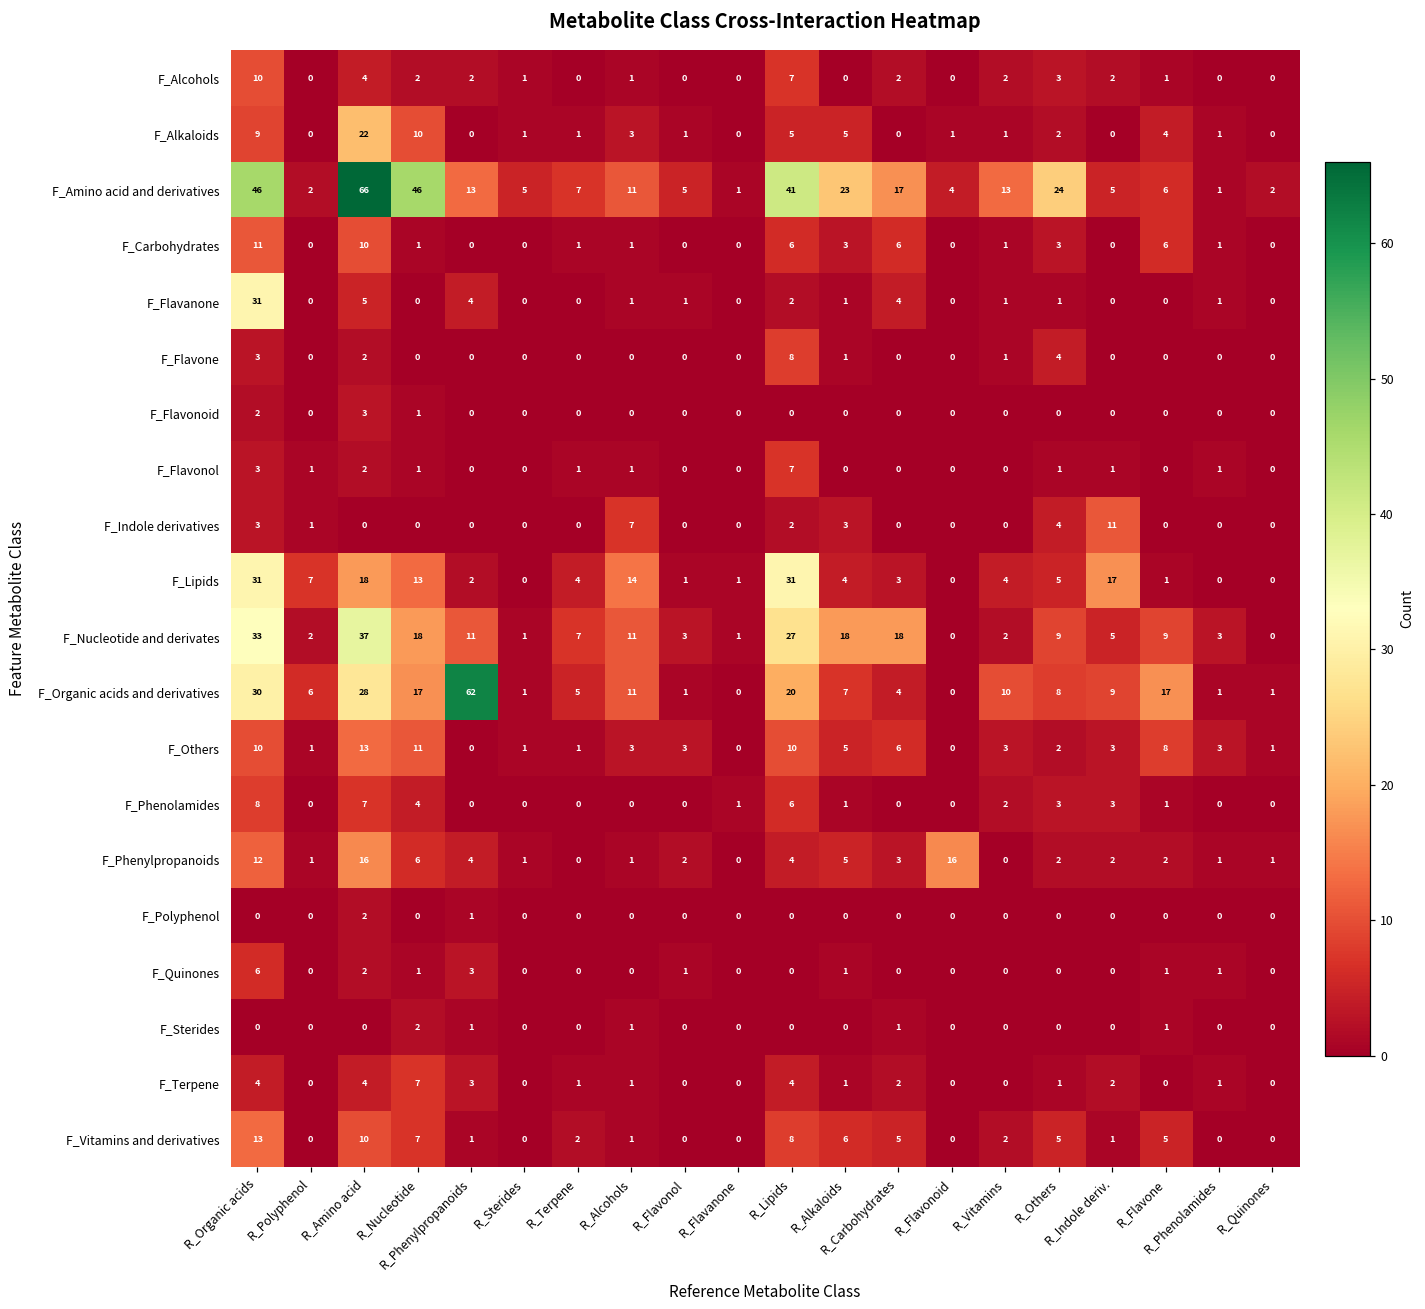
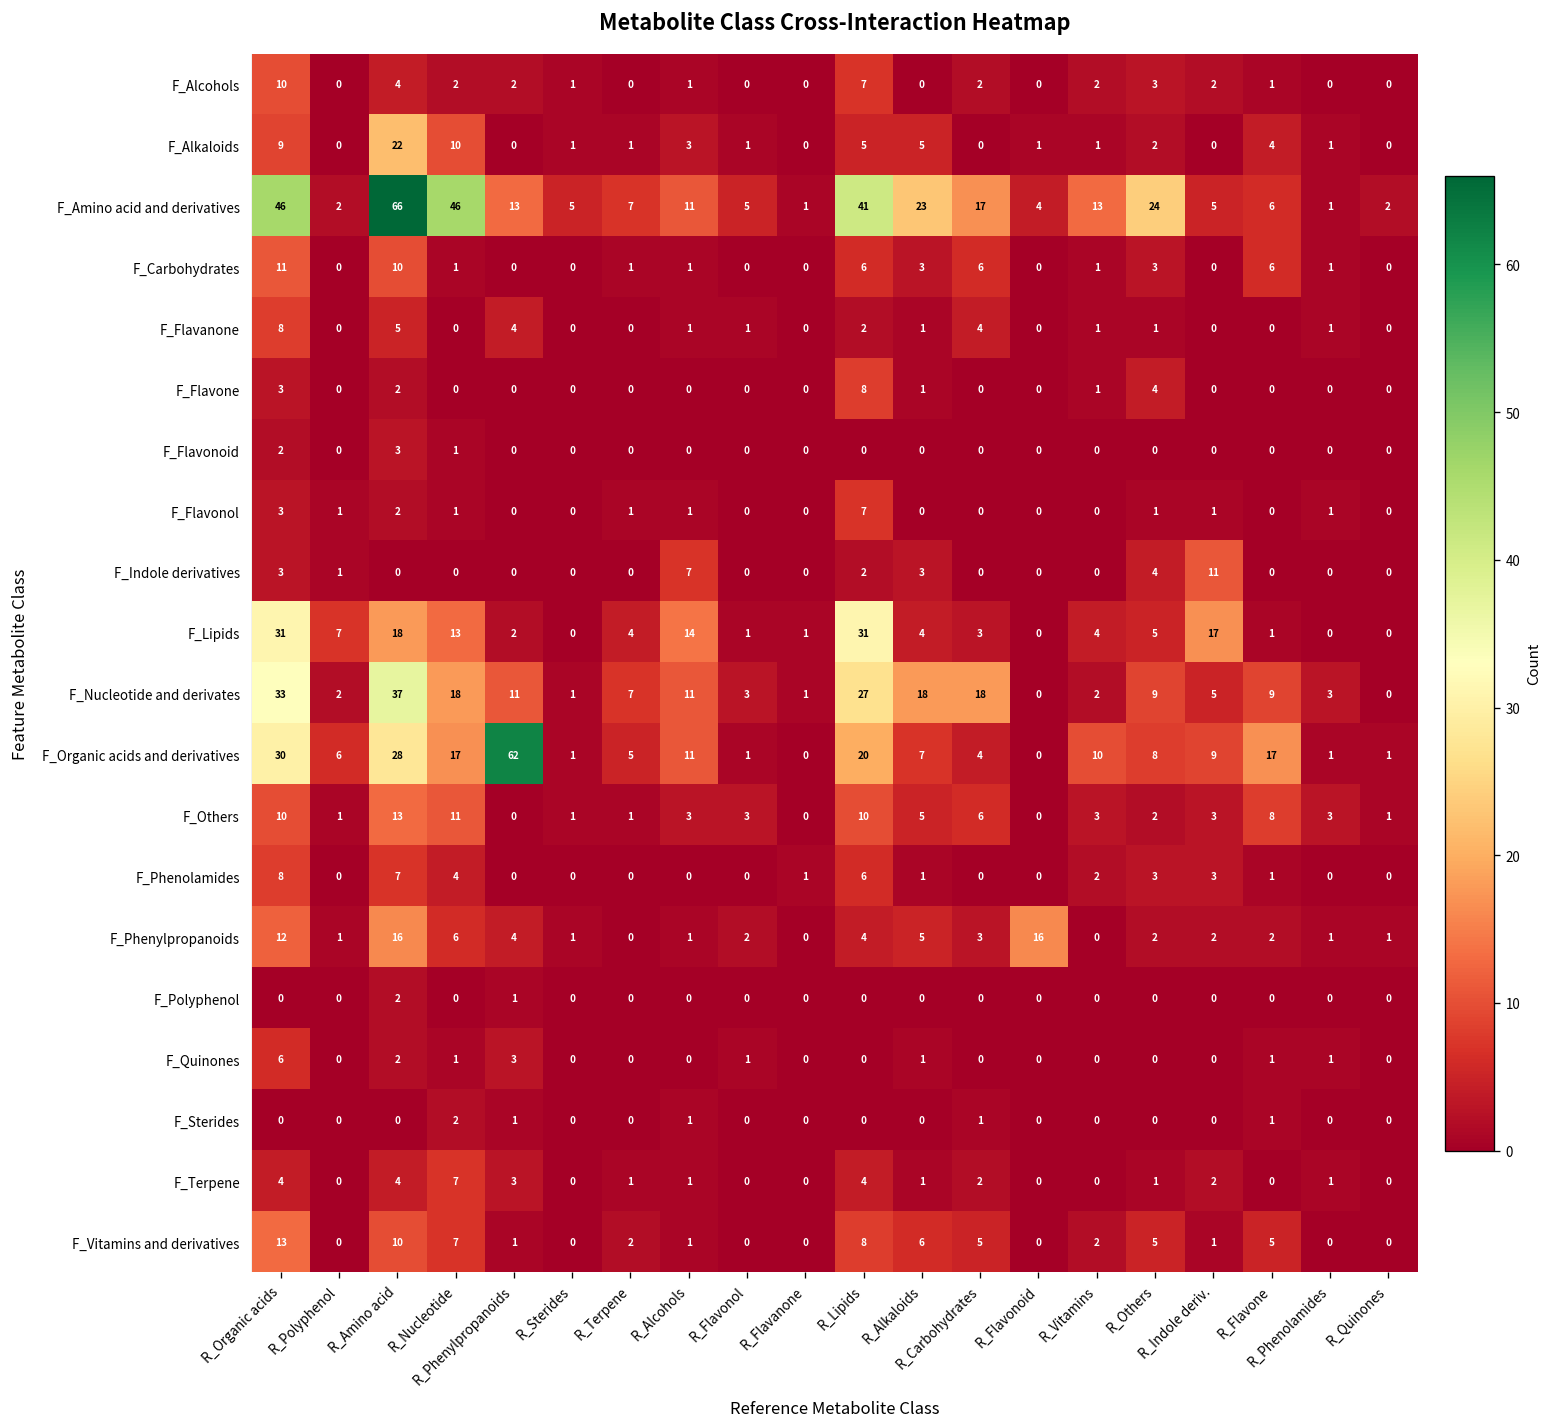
  {
    "F_Flavanone": {
-     "R_Organic acids": 31,
+     "R_Organic acids": 8,
      "R_Polyphenol": 0,
      "R_Amino acid": 5,
      "R_Nucleotide": 0,
      "R_Phenylpropanoids": 4,
      "R_Sterides": 0,
      "R_Terpene": 0,
      "R_Alcohols": 1,
      "R_Flavonol": 1,
      "R_Flavanone": 0,
      "R_Lipids": 2,
      "R_Alkaloids": 1,
      "R_Carbohydrates": 4,
      "R_Flavonoid": 0,
      "R_Vitamins": 1,
      "R_Others": 1,
      "R_Indole deriv.": 0,
      "R_Flavone": 0,
      "R_Phenolamides": 1,
      "R_Quinones": 0
    }
  }
